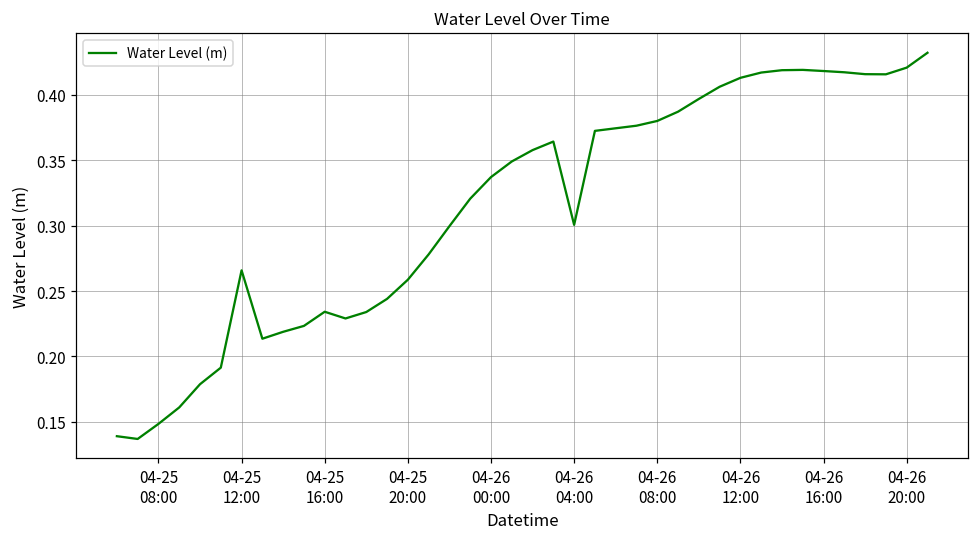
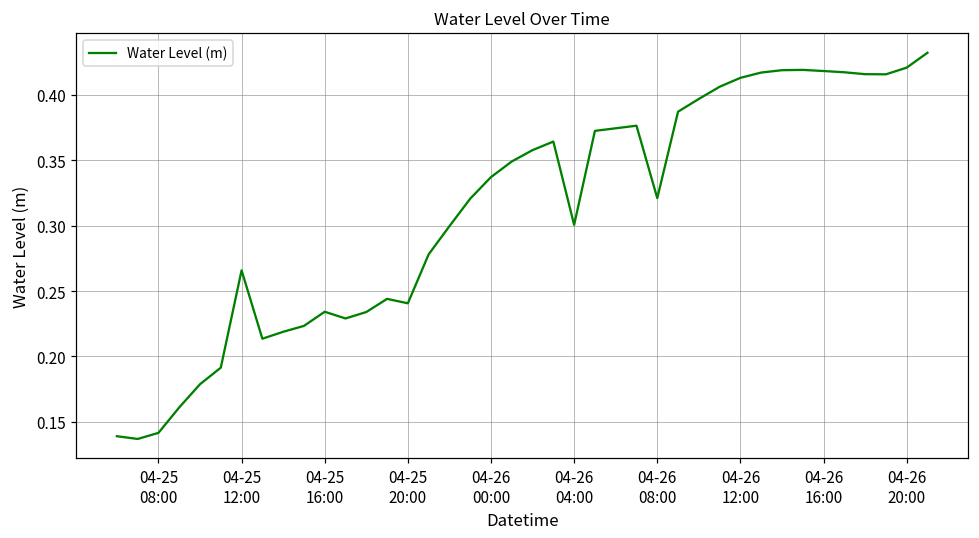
  {
-   "04-25 08:00": 0.148,
+   "04-25 08:00": 0.142,
    "04-25 12:00": 0.266,
    "04-25 16:00": 0.234,
-   "04-25 20:00": 0.259,
+   "04-25 20:00": 0.241,
    "04-26 00:00": 0.337,
    "04-26 04:00": 0.301,
-   "04-26 08:00": 0.380,
+   "04-26 08:00": 0.321,
    "04-26 12:00": 0.413,
    "04-26 16:00": 0.418,
    "04-26 20:00": 0.421
  }
